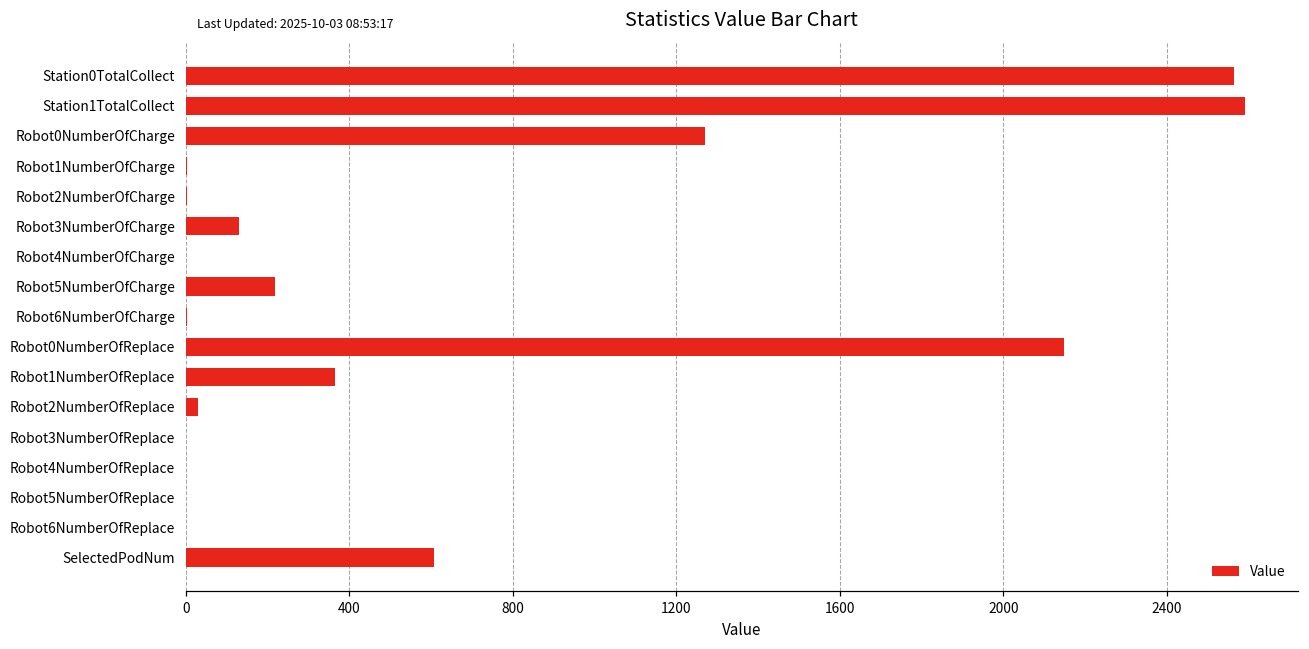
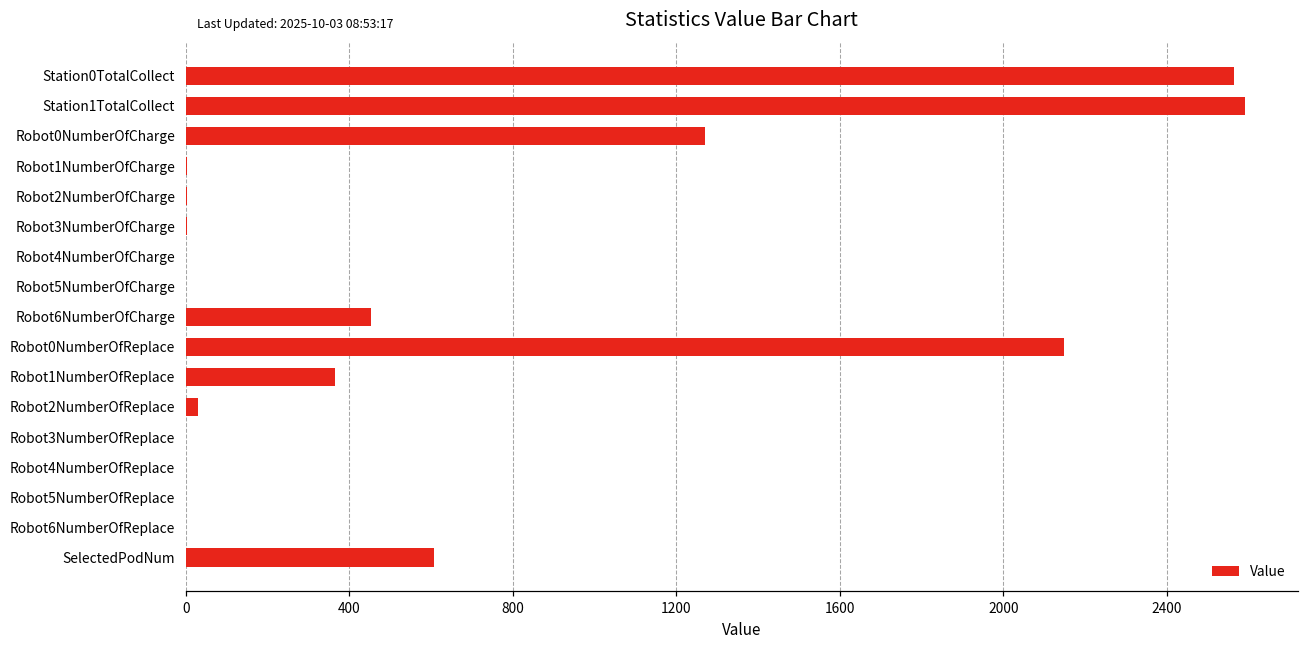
  {
    "Station0TotalCollect": 2560,
    "Station1TotalCollect": 2590,
    "Robot0NumberOfCharge": 1270,
-   "Robot3NumberOfCharge": 130,
-   "Robot5NumberOfCharge": 220,
-   "Robot6NumberOfCharge": 0,
+   "Robot3NumberOfCharge": 0,
+   "Robot5NumberOfCharge": 0,
+   "Robot6NumberOfCharge": 450,
    "Robot0NumberOfReplace": 2150,
    "Robot1NumberOfReplace": 370,
    "Robot2NumberOfReplace": 30,
    "Robot3NumberOfReplace": 0,
    "Robot4NumberOfReplace": 0,
    "Robot5NumberOfReplace": 0,
    "Robot6NumberOfReplace": 0,
    "SelectedPodNum": 610
  }
